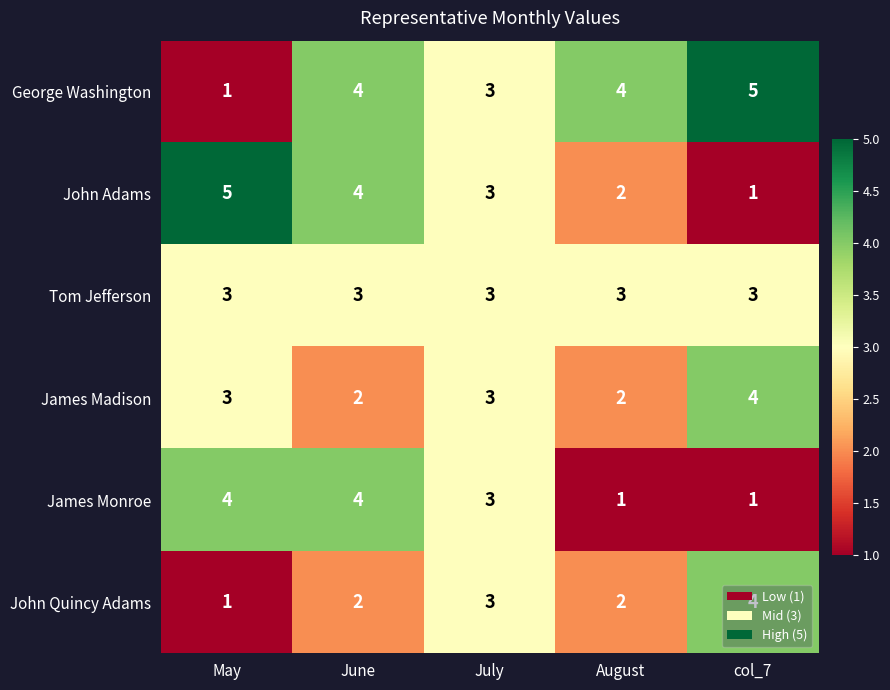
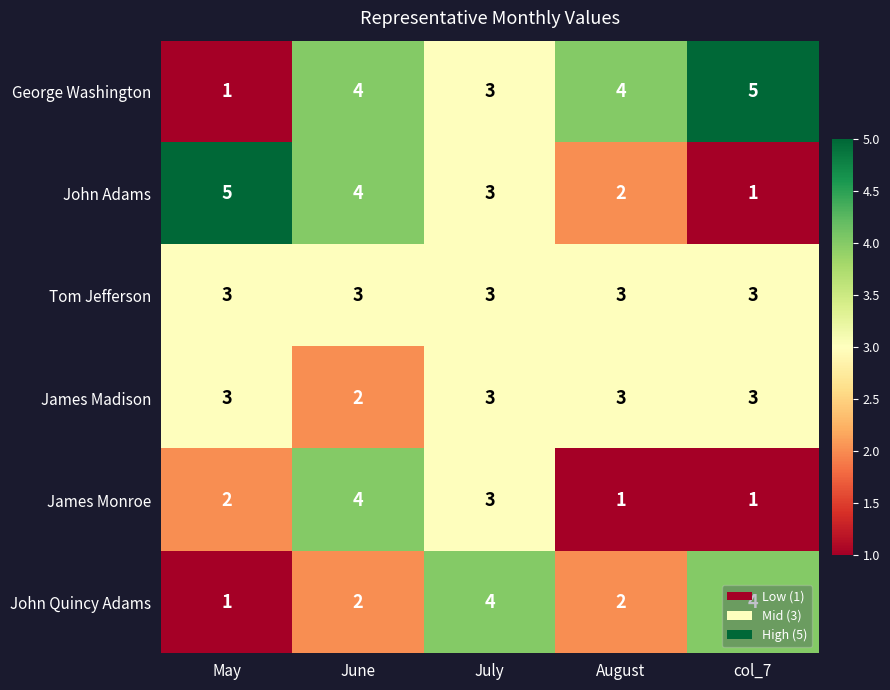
  {
    "George Washington": {
      "May": 1,
      "June": 4,
      "July": 3,
      "August": 4,
      "col_7": 5
    },
    "John Adams": {
      "May": 5,
      "June": 4,
      "July": 3,
      "August": 2,
      "col_7": 1
    },
    "Tom Jefferson": {
      "May": 3,
      "June": 3,
      "July": 3,
      "August": 3,
      "col_7": 3
    },
    "James Madison": {
      "May": 3,
      "June": 2,
      "July": 3,
-     "August": 2,
-     "col_7": 4
+     "August": 3,
+     "col_7": 3
    },
    "James Monroe": {
-     "May": 4,
+     "May": 2,
      "June": 4,
      "July": 3,
      "August": 1,
      "col_7": 1
    },
    "John Quincy Adams": {
      "May": 1,
      "June": 2,
-     "July": 3,
+     "July": 4,
      "August": 2
    }
  }
